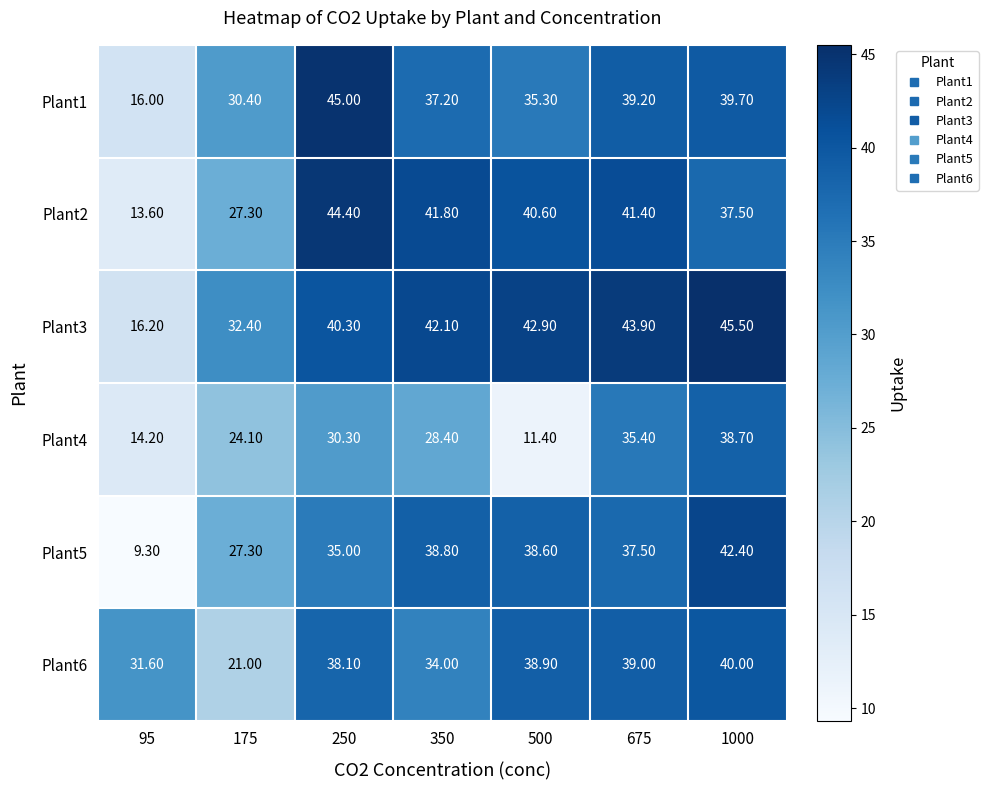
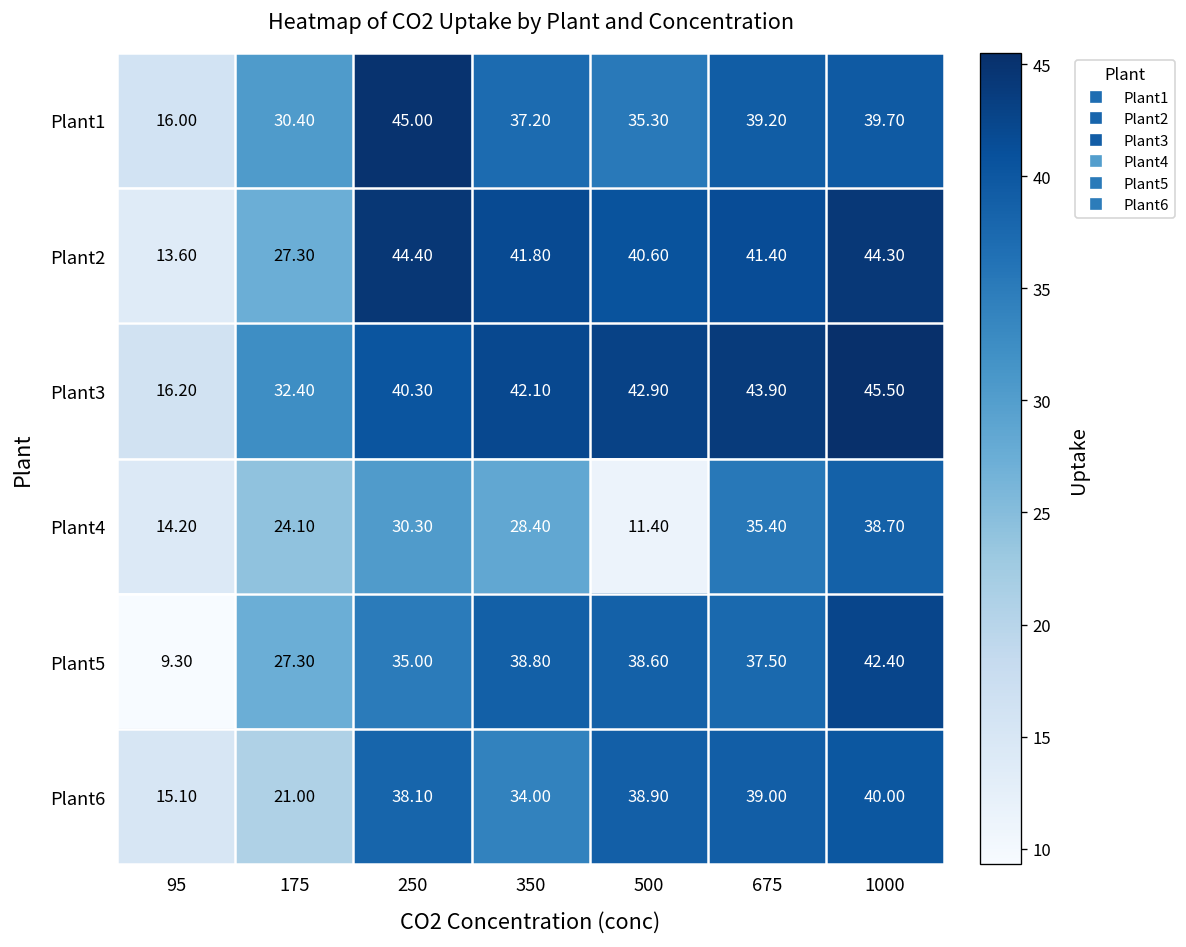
  {
    "Plant1": {
      "95": 16.00,
      "175": 30.40,
      "250": 45.00,
      "350": 37.20,
      "500": 35.30,
      "675": 39.20,
      "1000": 39.70
    },
    "Plant2": {
      "95": 13.60,
      "175": 27.30,
      "250": 44.40,
      "350": 41.80,
      "500": 40.60,
      "675": 41.40,
-     "1000": 37.50
+     "1000": 44.30
    },
    "Plant3": {
      "95": 16.20,
      "175": 32.40,
      "250": 40.30,
      "350": 42.10,
      "500": 42.90,
      "675": 43.90,
      "1000": 45.50
    },
    "Plant4": {
      "95": 14.20,
      "175": 24.10,
      "250": 30.30,
      "350": 28.40,
      "500": 11.40,
      "675": 35.40,
      "1000": 38.70
    },
    "Plant5": {
      "95": 9.30,
      "175": 27.30,
      "250": 35.00,
      "350": 38.80,
      "500": 38.60,
      "675": 37.50,
      "1000": 42.40
    },
    "Plant6": {
-     "95": 31.60,
+     "95": 15.10,
      "175": 21.00,
      "250": 38.10,
      "350": 34.00,
      "500": 38.90,
      "675": 39.00,
      "1000": 40.00
    }
  }
